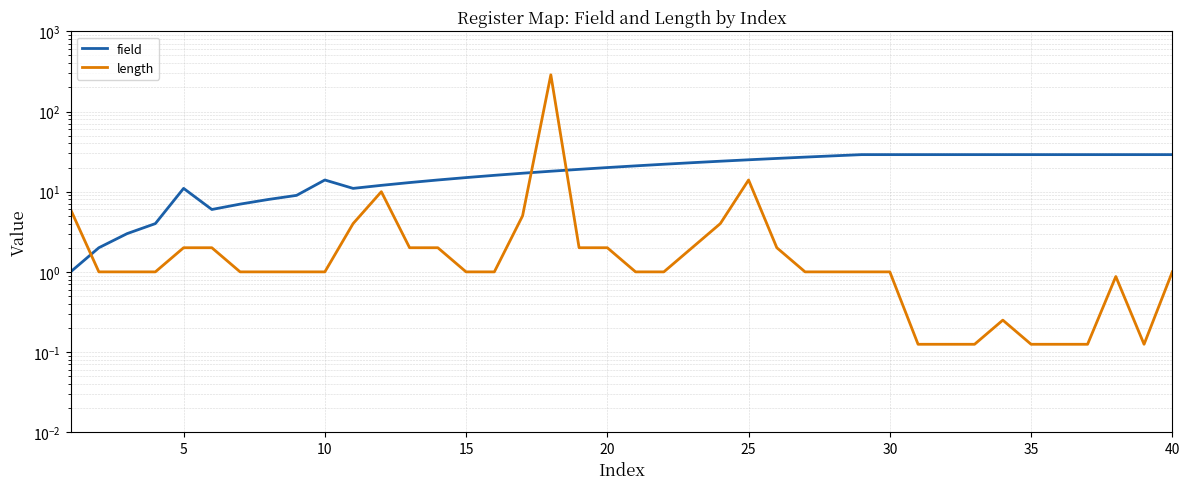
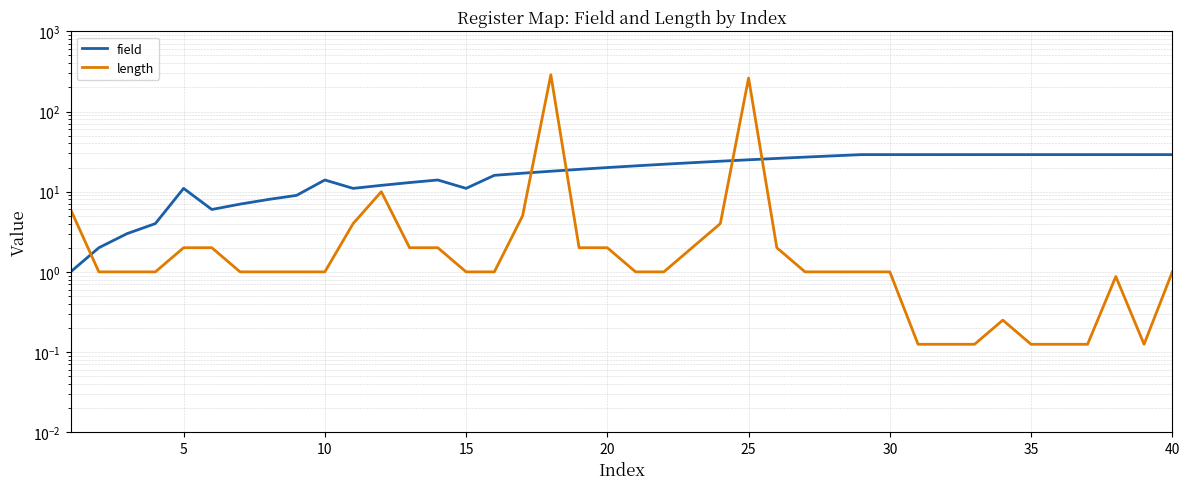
  {
    "field": {
      "5": 11,
      "10": 14,
-     "15": 15,
+     "15": 11,
      "20": 20,
      "25": 25,
      "30": 29,
      "35": 29,
      "40": 29
    },
    "length": {
      "5": 2,
      "10": 1,
      "15": 1,
      "20": 2,
-     "25": 14,
+     "25": 260,
      "30": 1,
      "35": 0.13,
      "40": 1
    }
  }
